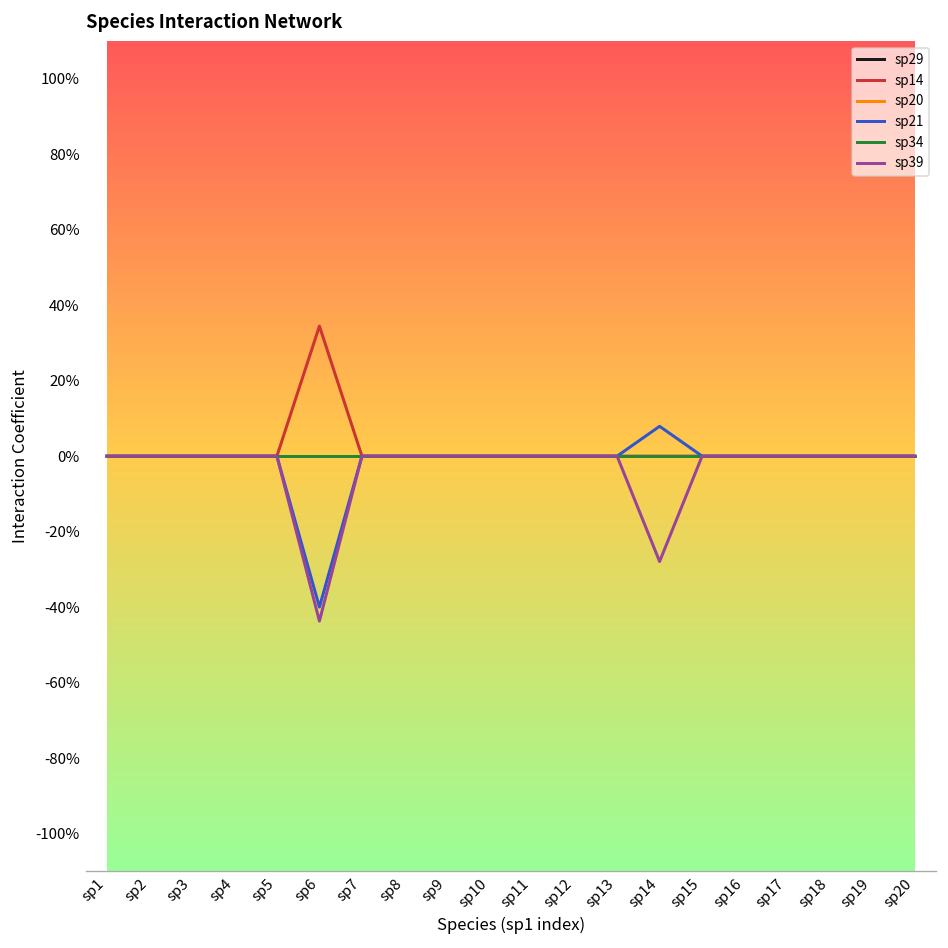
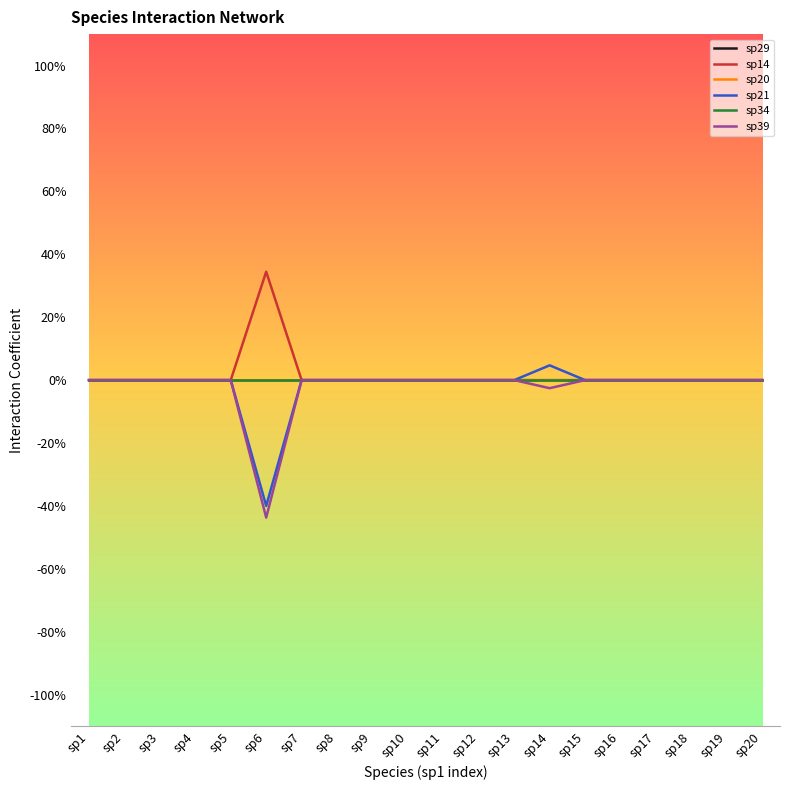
  {
    "sp34": {
      "sp6": "0%"
    },
    "sp14": {
      "sp6": "34%"
    },
    "sp21": {
      "sp6": "-40%",
-     "sp14": "8%"
+     "sp14": "5%"
    },
    "sp39": {
      "sp6": "-44%",
-     "sp14": "-28%"
+     "sp14": "-3%"
    }
  }
